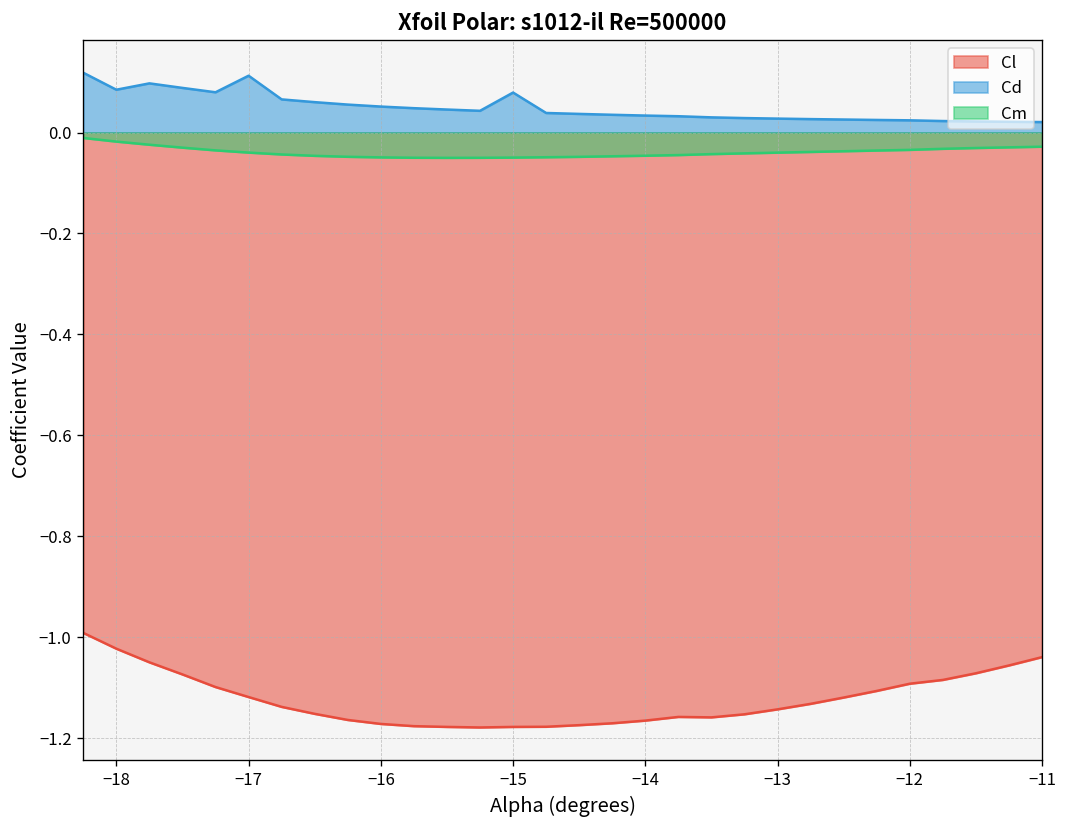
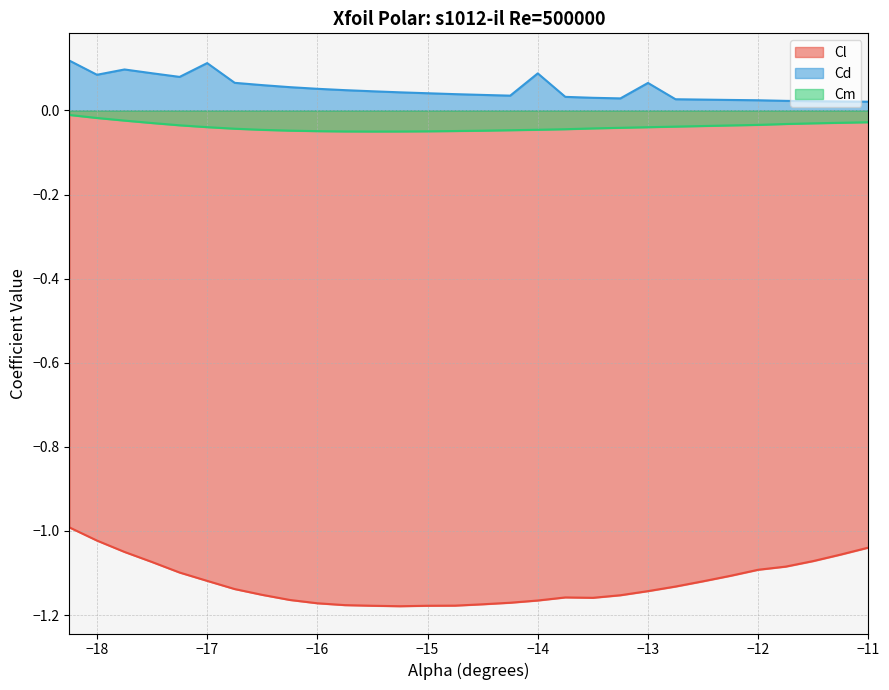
  {
    "Cd": {
      "−18": 0.08,
      "−17": 0.11,
      "−16": 0.05,
-     "−15": 0.08,
-     "−14": 0.03,
-     "−13": 0.03,
+     "−15": 0.04,
+     "−14": 0.09,
+     "−13": 0.07,
      "−12": 0.02,
      "−11": 0.02
    }
  }
